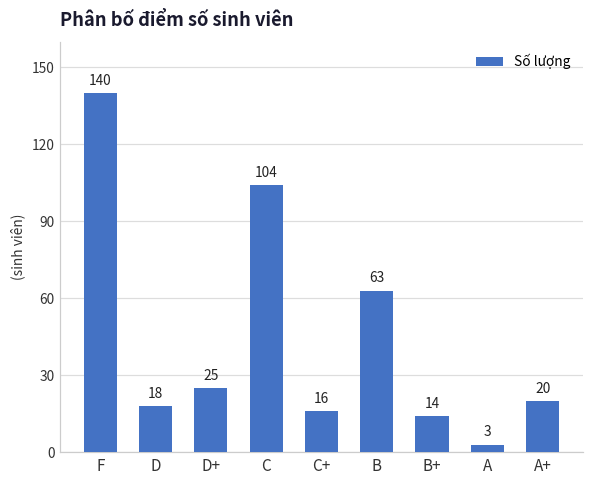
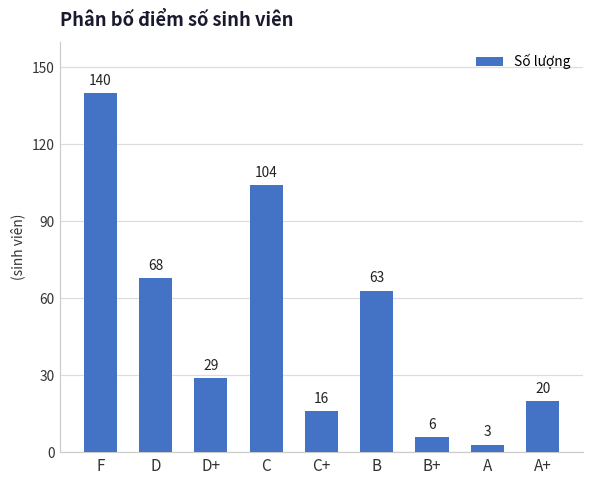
  {
    "F": 140,
-   "D": 18,
-   "D+": 25,
+   "D": 68,
+   "D+": 29,
    "C": 104,
    "C+": 16,
    "B": 63,
-   "B+": 14,
+   "B+": 6,
    "A": 3,
    "A+": 20
  }
